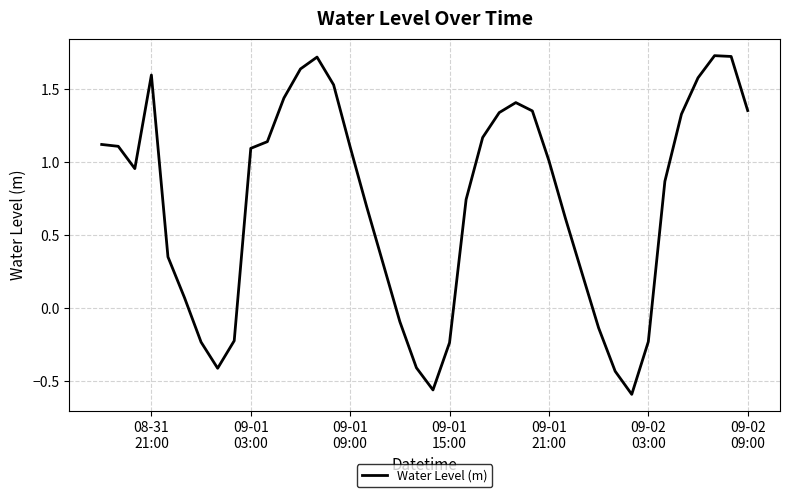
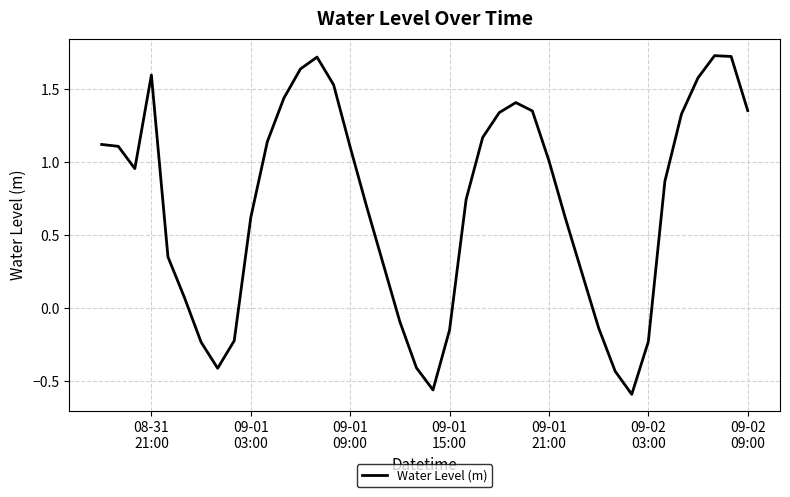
  {
    "08-31 21:00": 1.60,
-   "09-01 03:00": 1.10,
+   "09-01 03:00": 0.62,
    "09-01 09:00": 1.11,
-   "09-01 15:00": -0.23,
+   "09-01 15:00": -0.15,
    "09-01 21:00": 1.01,
    "09-02 03:00": -0.23,
    "09-02 09:00": 1.36
  }
